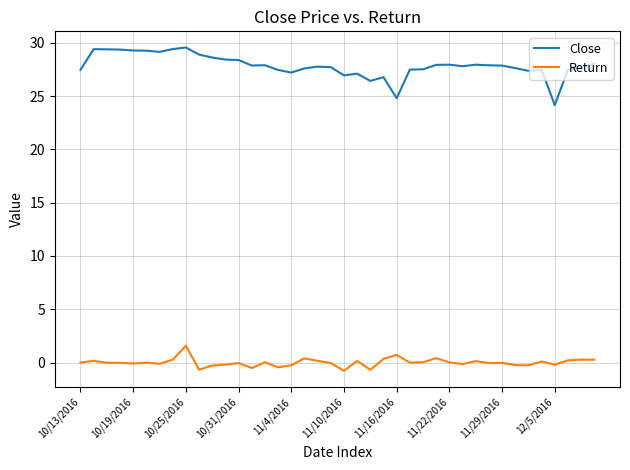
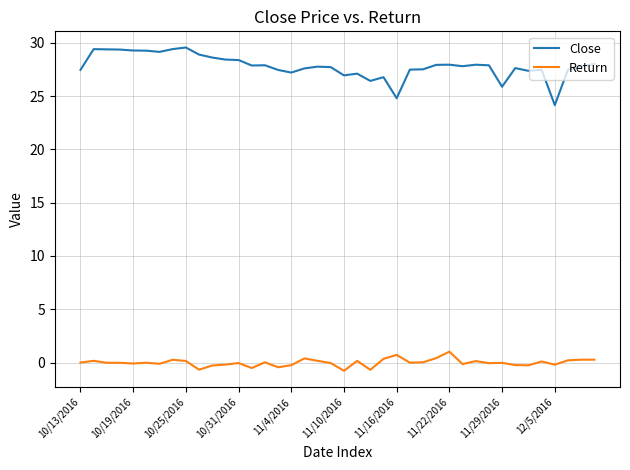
  {
    "Close": {
      "10/13/2016": 27.5,
      "10/19/2016": 29.3,
      "10/25/2016": 29.6,
      "10/31/2016": 28.4,
      "11/4/2016": 27.2,
      "11/10/2016": 26.9,
      "11/16/2016": 24.8,
      "11/22/2016": 28.0,
-     "11/29/2016": 27.9,
+     "11/29/2016": 25.9,
      "12/5/2016": 24.2
    },
    "Return": {
      "10/13/2016": 0.0,
      "10/19/2016": -0.1,
-     "10/25/2016": 1.6,
+     "10/25/2016": 0.2,
      "10/31/2016": 0.0,
      "11/4/2016": -0.2,
      "11/10/2016": -0.8,
      "11/16/2016": 0.7,
-     "11/22/2016": 0.0,
+     "11/22/2016": 1.0,
      "11/29/2016": 0.0,
      "12/5/2016": -0.2
    }
  }
